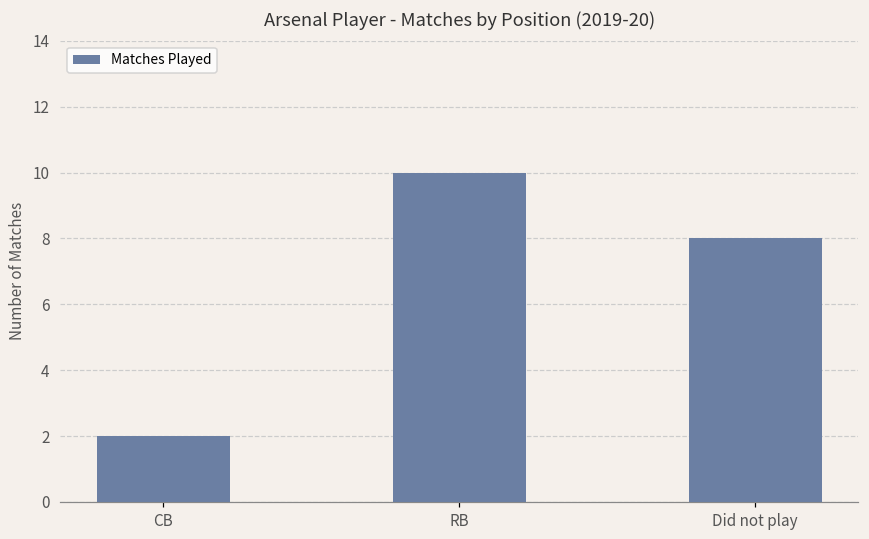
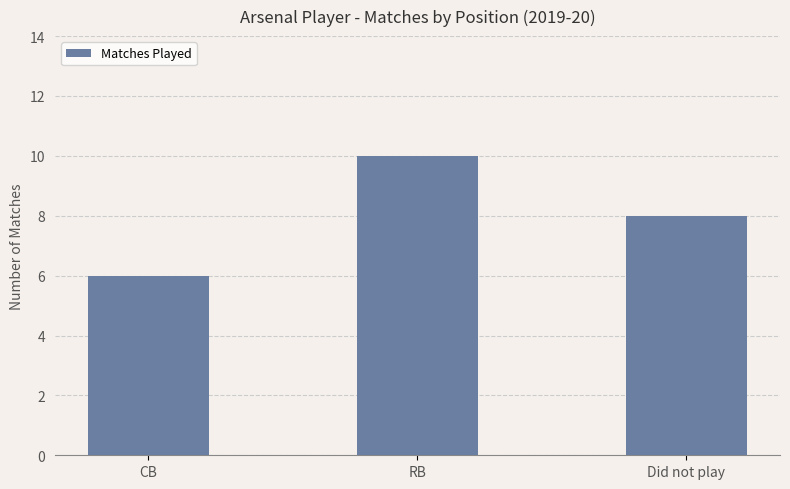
  {
-   "CB": 2,
+   "CB": 6,
    "RB": 10,
    "Did not play": 8
  }
